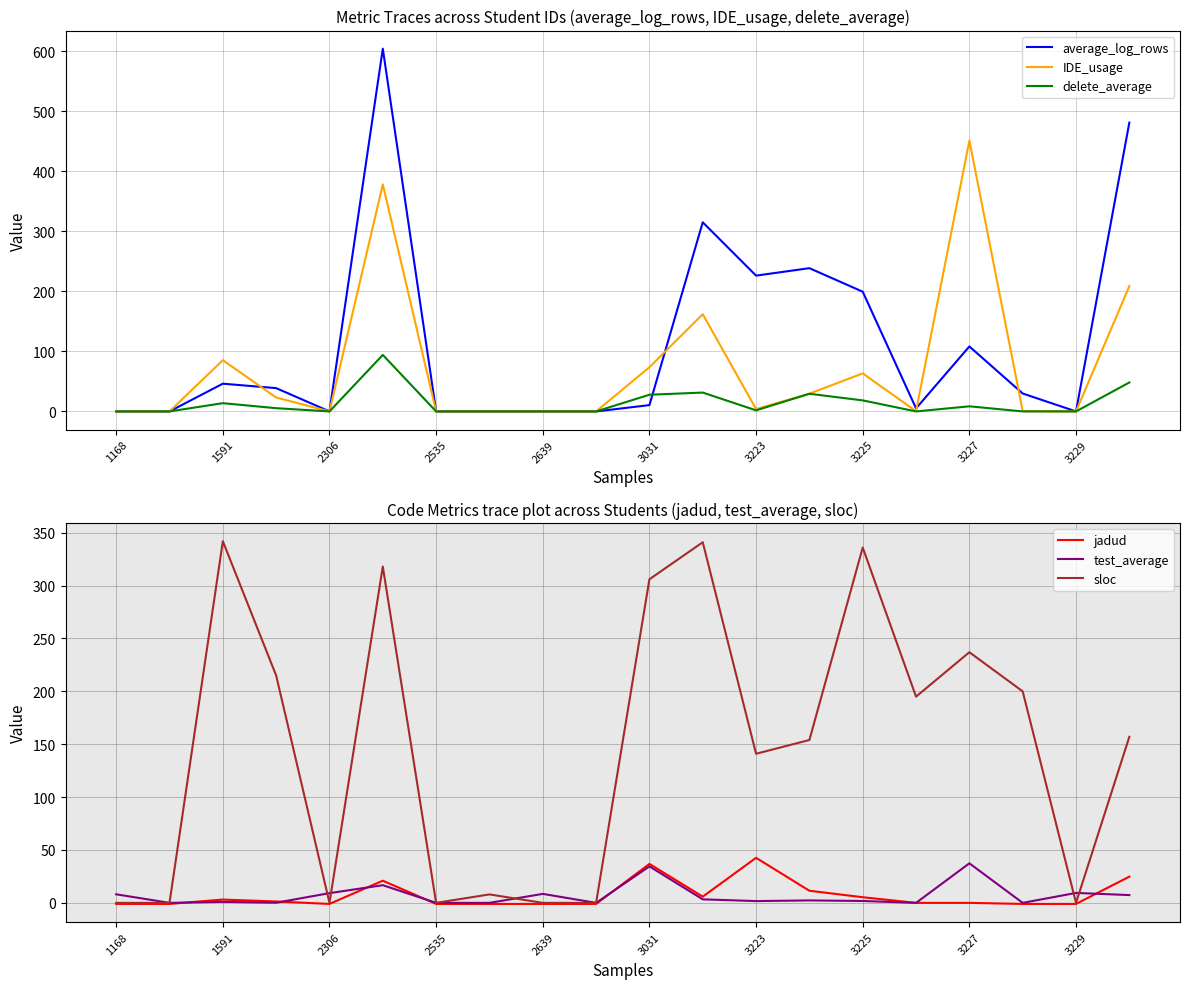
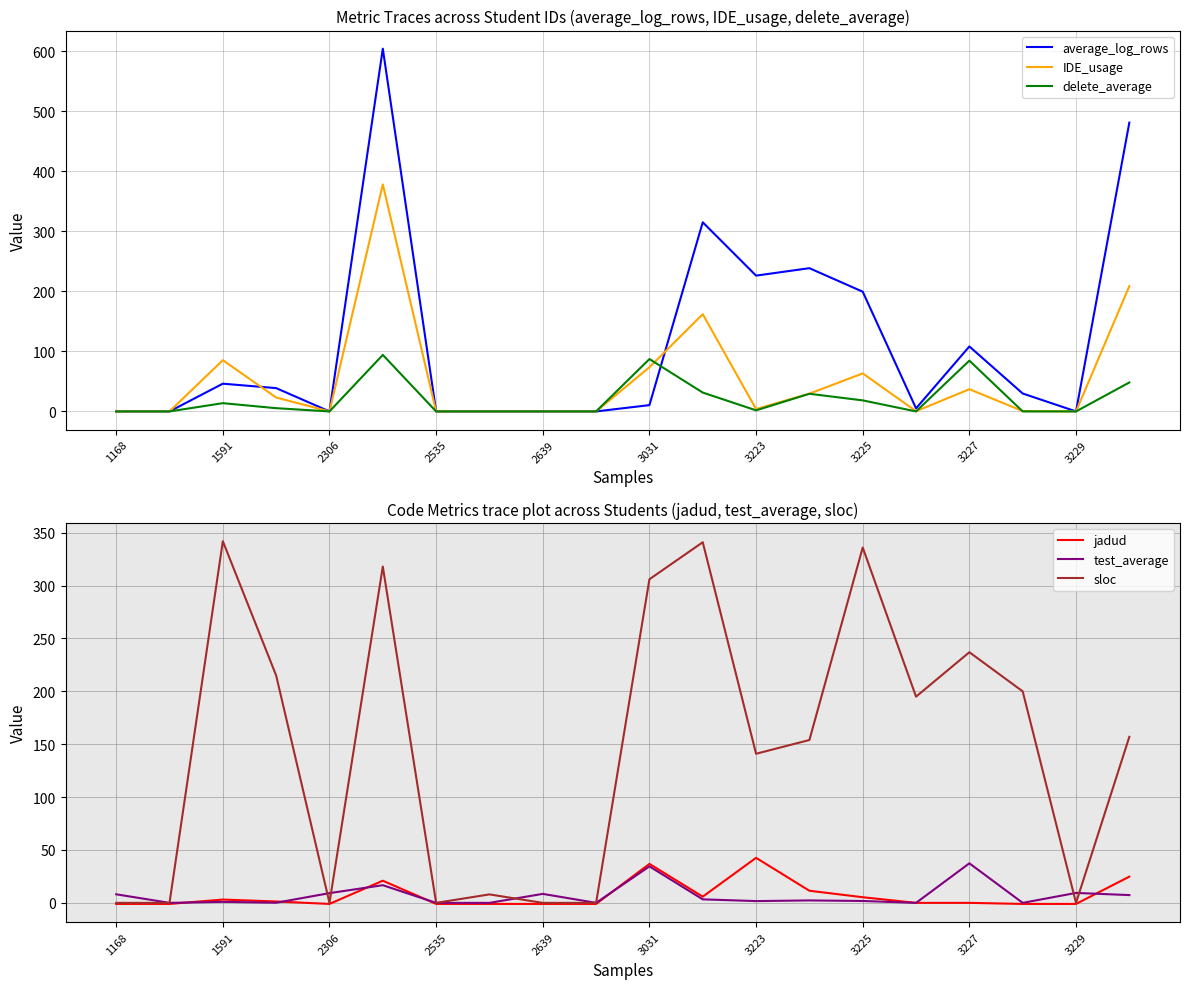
  {
    "Metric Traces across Student IDs (average_log_rows, IDE_usage, delete_average)": {
      "average_log_rows": {
        "1591": 50,
        "3031": 10,
        "3223": 230,
        "3225": 200,
        "3227": 110
      },
      "IDE_usage": {
        "1591": 90,
        "3031": 70,
        "3225": 60,
-       "3227": 450
+       "3227": 40
      },
      "delete_average": {
        "1591": 10,
-       "3031": 30,
+       "3031": 90,
        "3225": 20,
-       "3227": 10
+       "3227": 80
      }
    },
    "Code Metrics trace plot across Students (jadud, test_average, sloc)": {
      "jadud": {
        "3223": 43,
        "3225": 5,
        "3227": 0
      },
      "test_average": {
        "1168": 8,
        "2306": 9,
        "2639": 9,
        "3223": 2,
        "3225": 2,
        "3227": 37,
        "3229": 9
      },
      "sloc": {
        "1591": 342,
        "3031": 306,
        "3223": 141,
        "3225": 336,
        "3227": 237
      }
    }
  }
